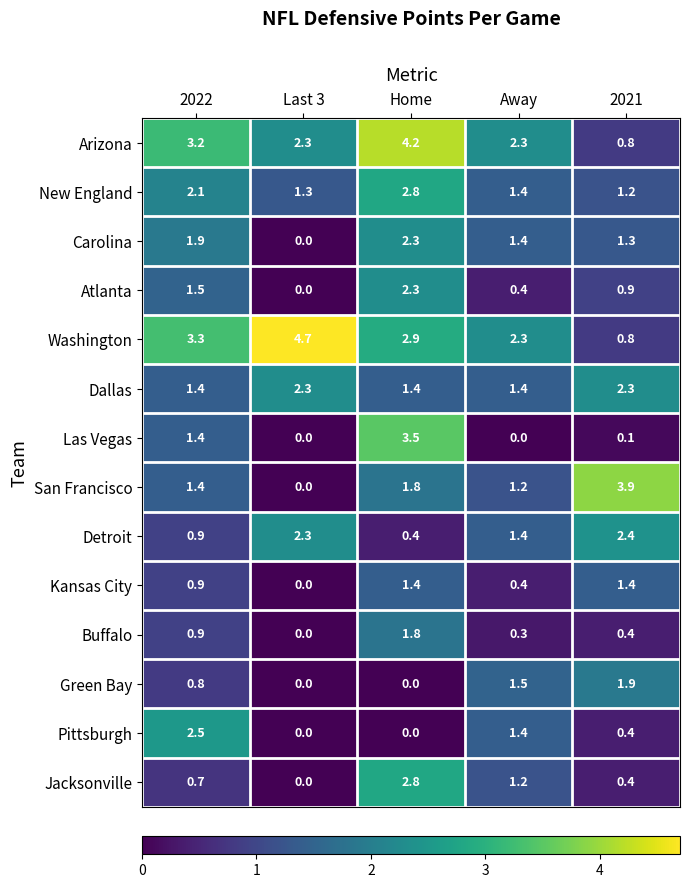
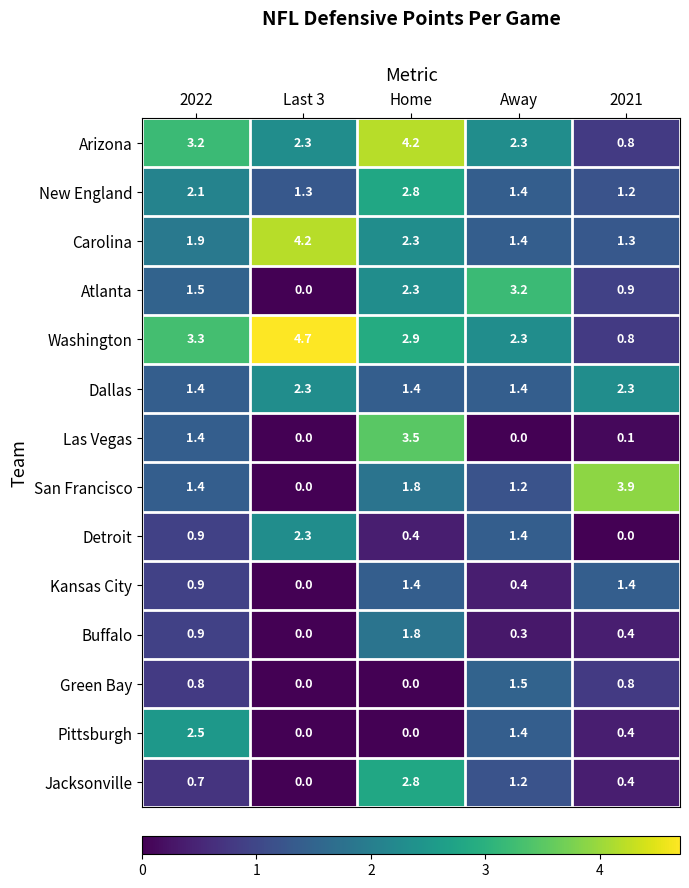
  {
    "Arizona": {
      "2022": 3.2,
      "Last 3": 2.3,
      "Home": 4.2,
      "Away": 2.3,
      "2021": 0.8
    },
    "New England": {
      "2022": 2.1,
      "Last 3": 1.3,
      "Home": 2.8,
      "Away": 1.4,
      "2021": 1.2
    },
    "Carolina": {
      "2022": 1.9,
-     "Last 3": 0.0,
+     "Last 3": 4.2,
      "Home": 2.3,
      "Away": 1.4,
      "2021": 1.3
    },
    "Atlanta": {
      "2022": 1.5,
      "Last 3": 0.0,
      "Home": 2.3,
-     "Away": 0.4,
+     "Away": 3.2,
      "2021": 0.9
    },
    "Washington": {
      "2022": 3.3,
      "Last 3": 4.7,
      "Home": 2.9,
      "Away": 2.3,
      "2021": 0.8
    },
    "Dallas": {
      "2022": 1.4,
      "Last 3": 2.3,
      "Home": 1.4,
      "Away": 1.4,
      "2021": 2.3
    },
    "Las Vegas": {
      "2022": 1.4,
      "Last 3": 0.0,
      "Home": 3.5,
      "Away": 0.0,
      "2021": 0.1
    },
    "San Francisco": {
      "2022": 1.4,
      "Last 3": 0.0,
      "Home": 1.8,
      "Away": 1.2,
      "2021": 3.9
    },
    "Detroit": {
      "2022": 0.9,
      "Last 3": 2.3,
      "Home": 0.4,
      "Away": 1.4,
-     "2021": 2.4
+     "2021": 0.0
    },
    "Kansas City": {
      "2022": 0.9,
      "Last 3": 0.0,
      "Home": 1.4,
      "Away": 0.4,
      "2021": 1.4
    },
    "Buffalo": {
      "2022": 0.9,
      "Last 3": 0.0,
      "Home": 1.8,
      "Away": 0.3,
      "2021": 0.4
    },
    "Green Bay": {
      "2022": 0.8,
      "Last 3": 0.0,
      "Home": 0.0,
      "Away": 1.5,
-     "2021": 1.9
+     "2021": 0.8
    },
    "Pittsburgh": {
      "2022": 2.5,
      "Last 3": 0.0,
      "Home": 0.0,
      "Away": 1.4,
      "2021": 0.4
    },
    "Jacksonville": {
      "2022": 0.7,
      "Last 3": 0.0,
      "Home": 2.8,
      "Away": 1.2,
      "2021": 0.4
    }
  }
